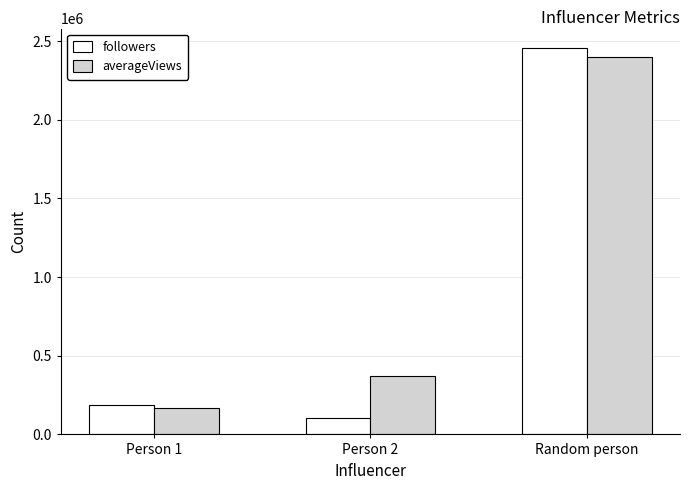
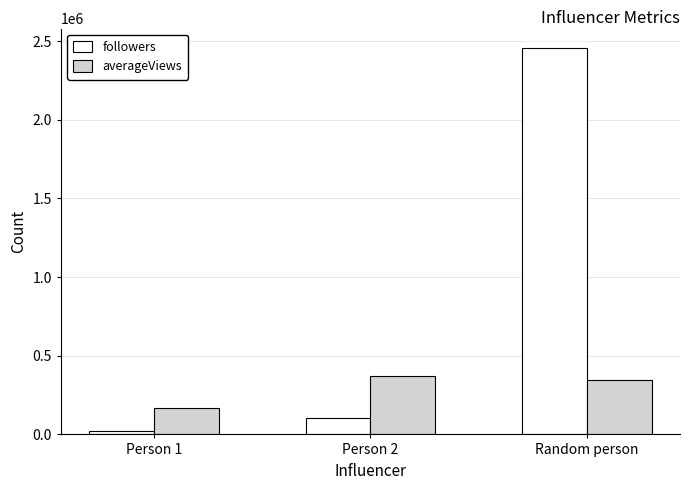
  {
    "followers": {
-     "Person 1": 190000,
+     "Person 1": 20000,
      "Person 2": 100000,
      "Random person": 2460000
    },
    "averageViews": {
      "Person 1": 170000,
      "Person 2": 370000,
-     "Random person": 2400000
+     "Random person": 350000
    }
  }
